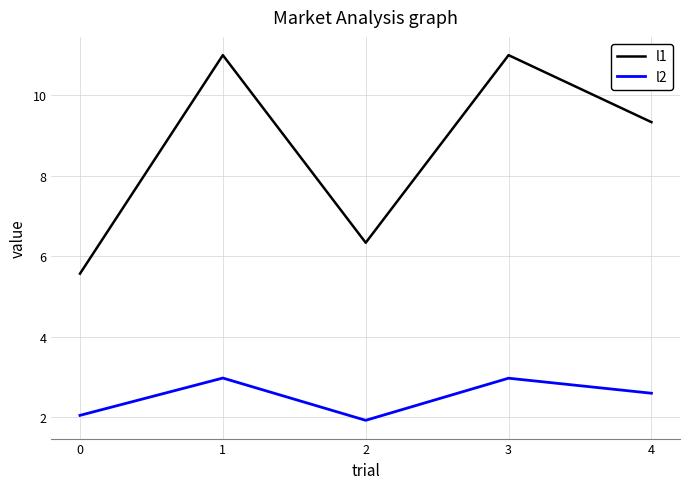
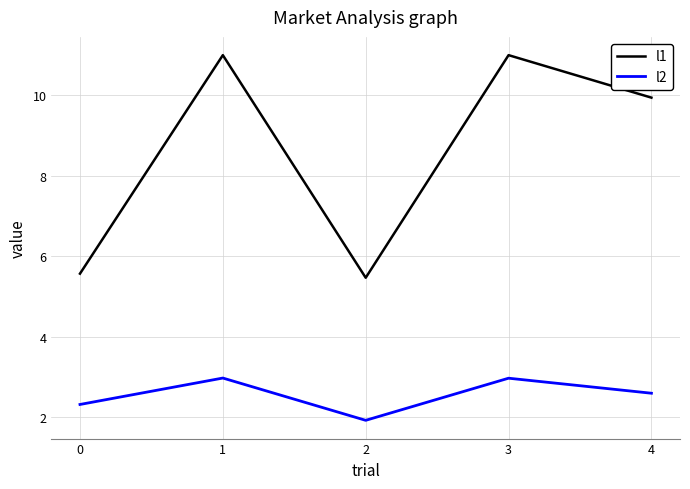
  {
    "l1": {
      "0": 5.6,
      "1": 11.0,
-     "2": 6.3,
+     "2": 5.5,
      "3": 11.0,
-     "4": 9.3
+     "4": 9.9
    },
    "l2": {
-     "0": 2.0,
+     "0": 2.3,
      "1": 3.0,
      "2": 1.9,
      "3": 3.0,
      "4": 2.6
    }
  }
